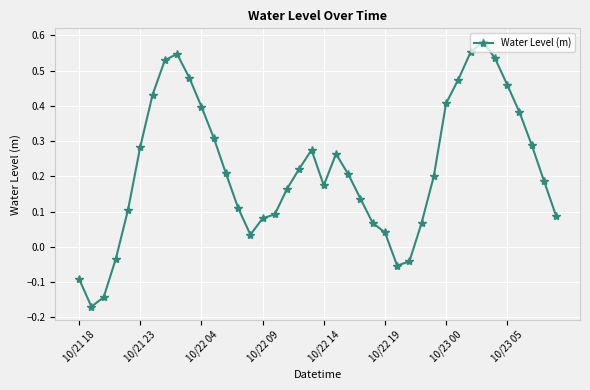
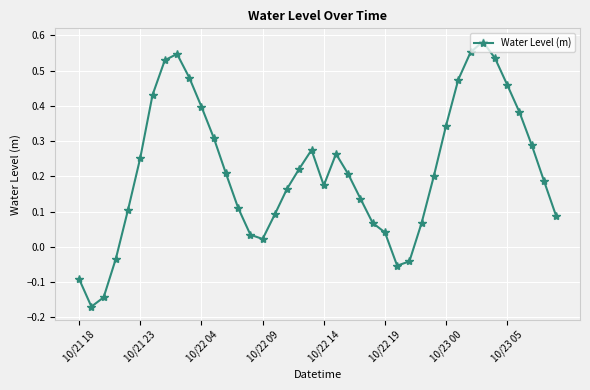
  {
    "10/21 18": -0.09,
-   "10/21 23": 0.28,
+   "10/21 23": 0.25,
    "10/22 04": 0.40,
-   "10/22 09": 0.08,
+   "10/22 09": 0.02,
    "10/22 14": 0.17,
    "10/22 19": 0.04,
-   "10/23 00": 0.41,
+   "10/23 00": 0.34,
    "10/23 05": 0.46
  }
